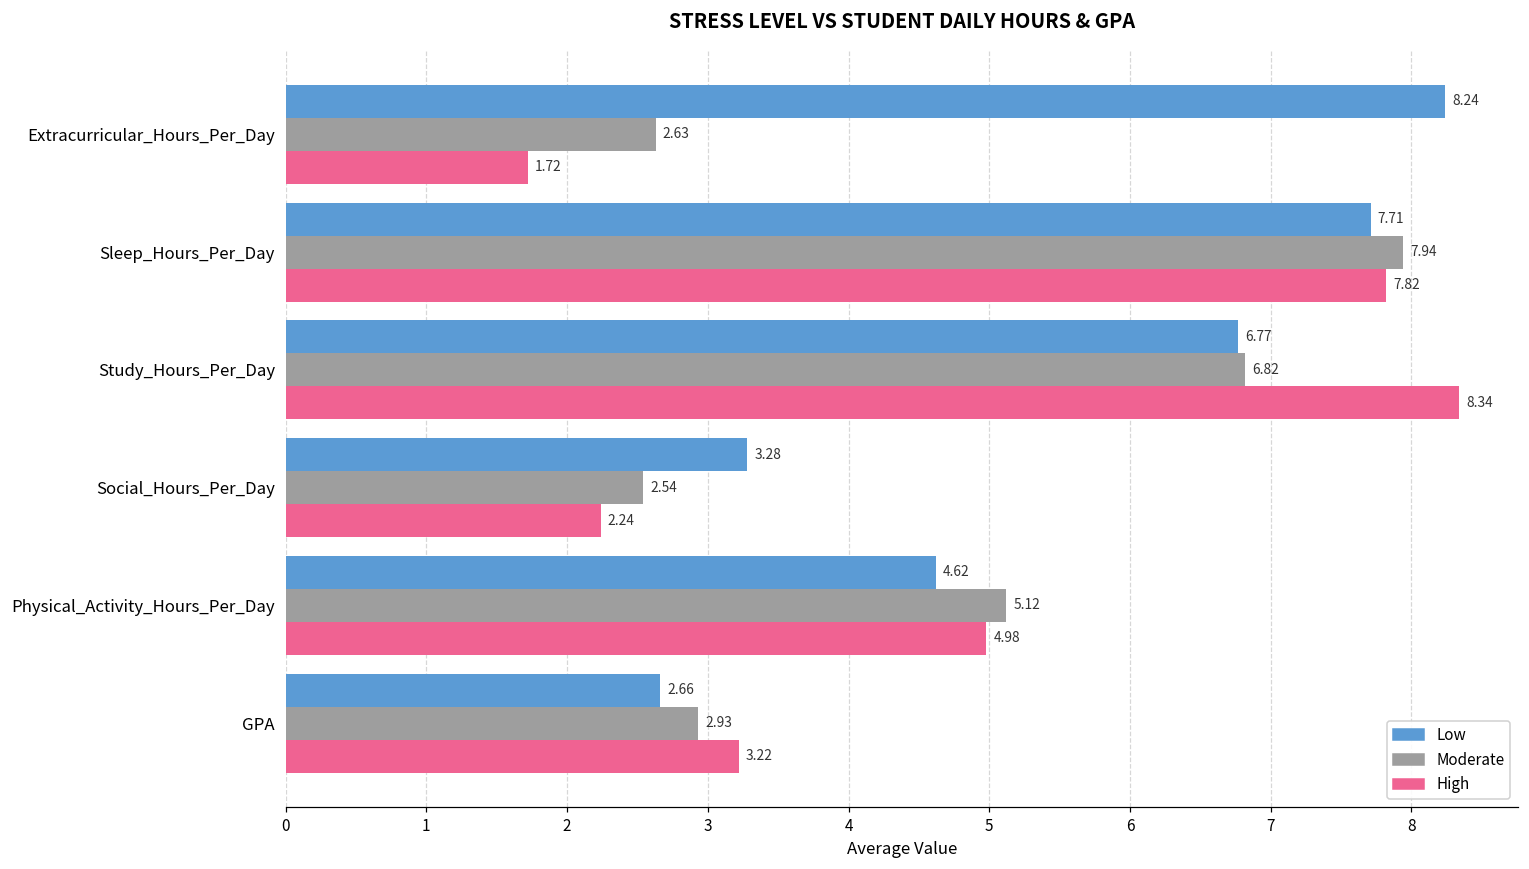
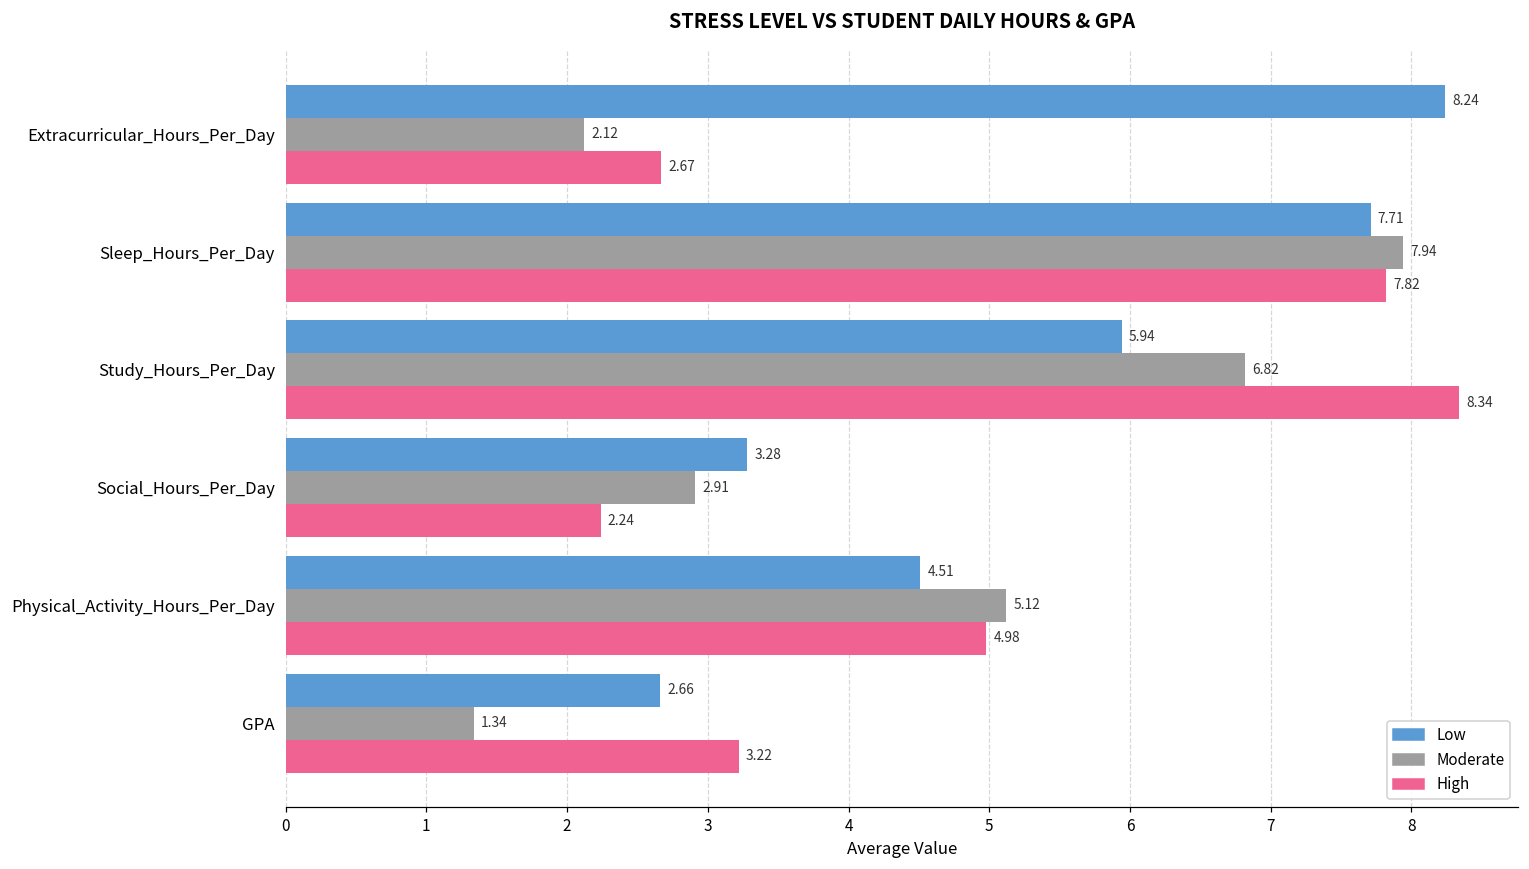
  {
    "Low": {
      "Extracurricular_Hours_Per_Day": 8.24,
      "Sleep_Hours_Per_Day": 7.71,
-     "Study_Hours_Per_Day": 6.77,
+     "Study_Hours_Per_Day": 5.94,
      "Social_Hours_Per_Day": 3.28,
-     "Physical_Activity_Hours_Per_Day": 4.62,
+     "Physical_Activity_Hours_Per_Day": 4.51,
      "GPA": 2.66
    },
    "Moderate": {
-     "Extracurricular_Hours_Per_Day": 2.63,
+     "Extracurricular_Hours_Per_Day": 2.12,
      "Sleep_Hours_Per_Day": 7.94,
      "Study_Hours_Per_Day": 6.82,
-     "Social_Hours_Per_Day": 2.54,
+     "Social_Hours_Per_Day": 2.91,
      "Physical_Activity_Hours_Per_Day": 5.12,
-     "GPA": 2.93
+     "GPA": 1.34
    },
    "High": {
-     "Extracurricular_Hours_Per_Day": 1.72,
+     "Extracurricular_Hours_Per_Day": 2.67,
      "Sleep_Hours_Per_Day": 7.82,
      "Study_Hours_Per_Day": 8.34,
      "Social_Hours_Per_Day": 2.24,
      "Physical_Activity_Hours_Per_Day": 4.98,
      "GPA": 3.22
    }
  }
